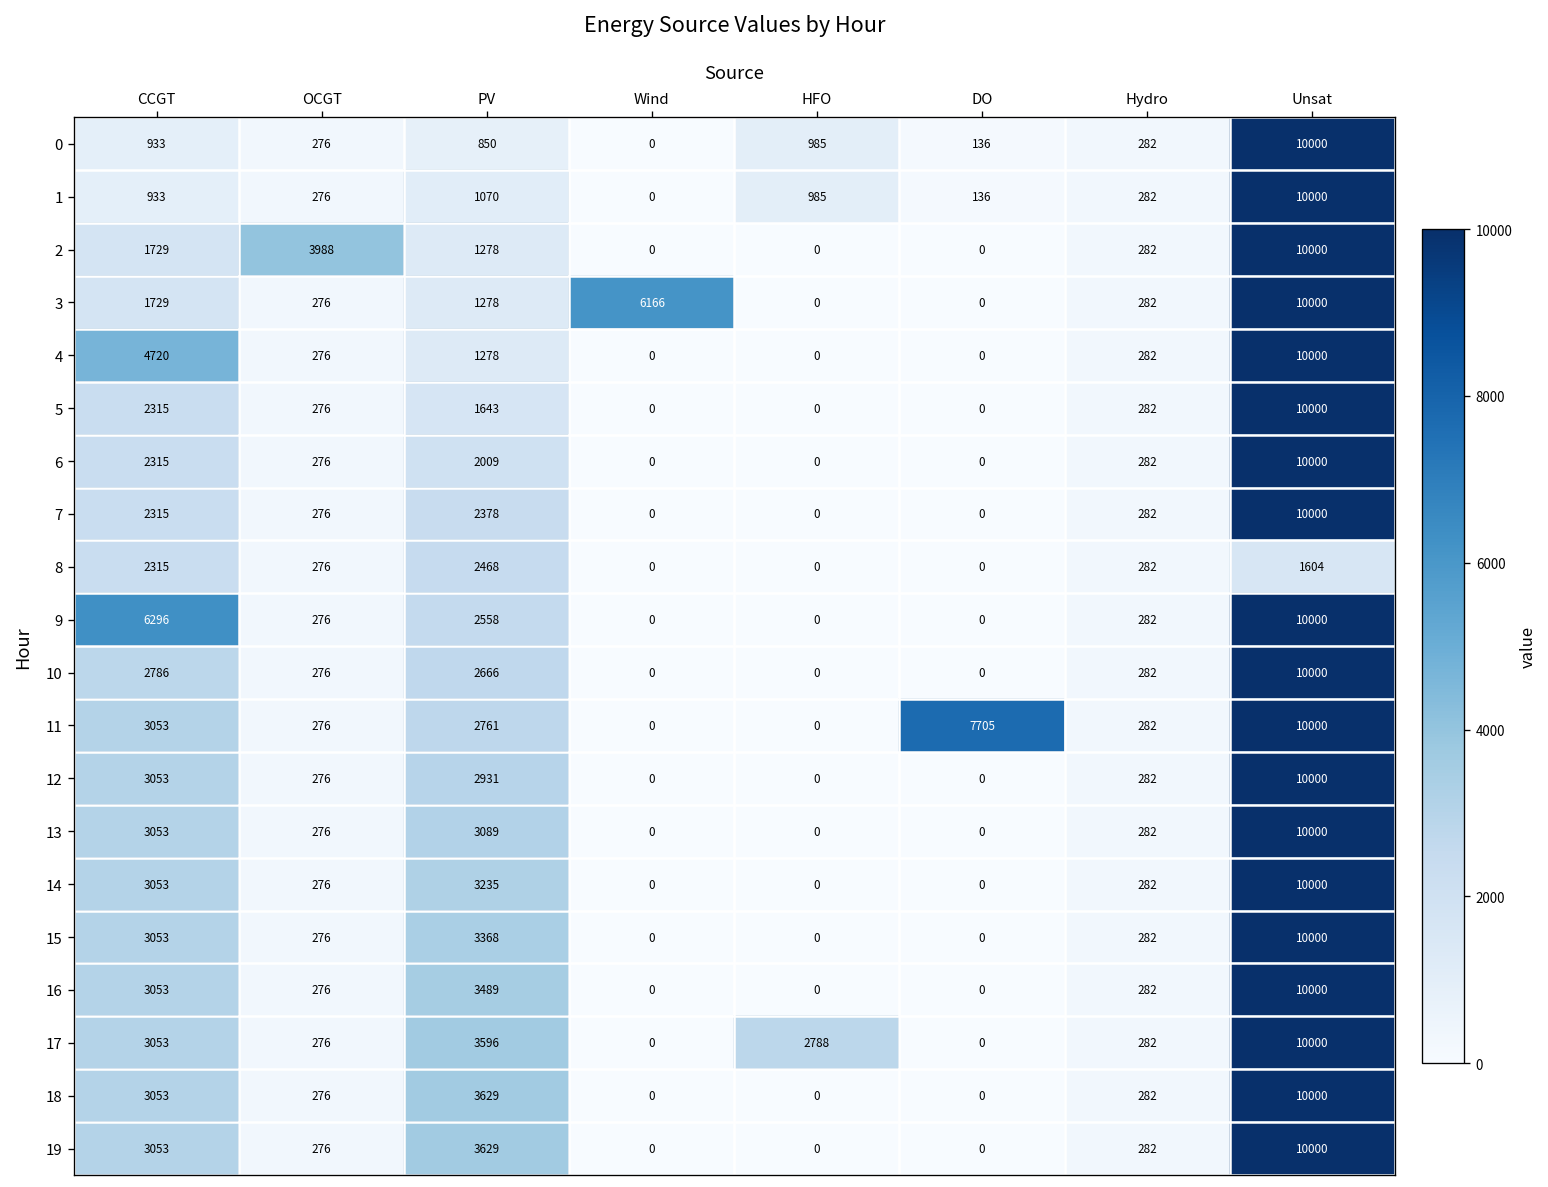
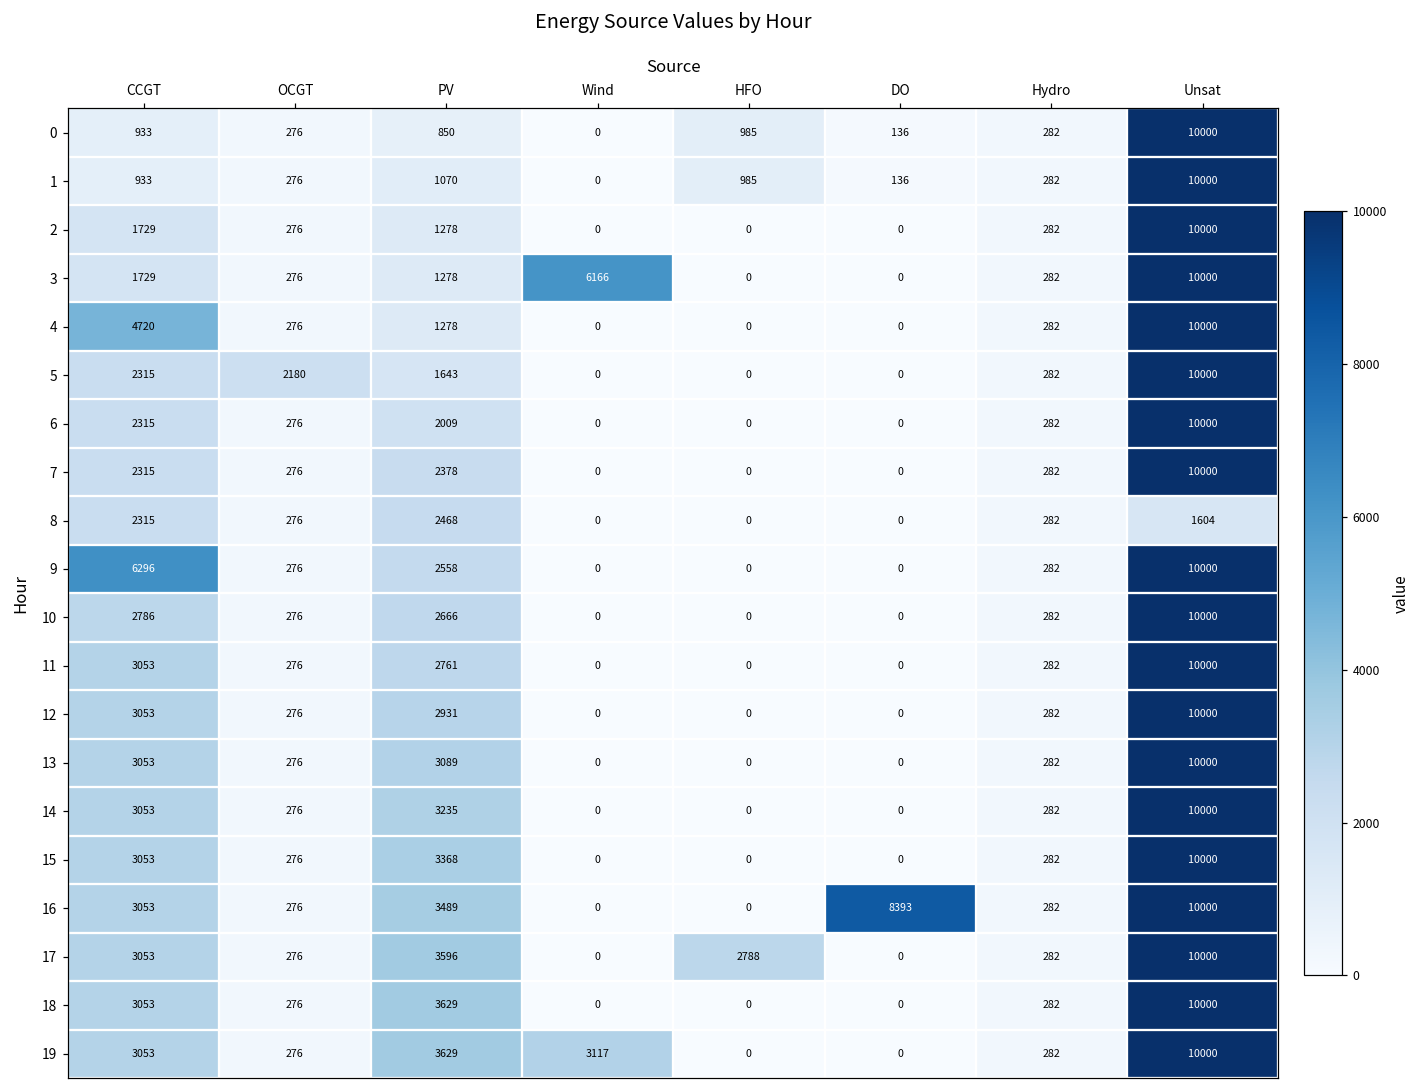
  {
    "0": {
      "CCGT": 933,
      "OCGT": 276,
      "PV": 850,
      "Wind": 0,
      "HFO": 985,
      "DO": 136,
      "Hydro": 282,
      "Unsat": 10000
    },
    "1": {
      "CCGT": 933,
      "OCGT": 276,
      "PV": 1070,
      "Wind": 0,
      "HFO": 985,
      "DO": 136,
      "Hydro": 282,
      "Unsat": 10000
    },
    "2": {
      "CCGT": 1729,
-     "OCGT": 3988,
+     "OCGT": 276,
      "PV": 1278,
      "Wind": 0,
      "HFO": 0,
      "DO": 0,
      "Hydro": 282,
      "Unsat": 10000
    },
    "3": {
      "CCGT": 1729,
      "OCGT": 276,
      "PV": 1278,
      "Wind": 6166,
      "HFO": 0,
      "DO": 0,
      "Hydro": 282,
      "Unsat": 10000
    },
    "4": {
      "CCGT": 4720,
      "OCGT": 276,
      "PV": 1278,
      "Wind": 0,
      "HFO": 0,
      "DO": 0,
      "Hydro": 282,
      "Unsat": 10000
    },
    "5": {
      "CCGT": 2315,
-     "OCGT": 276,
+     "OCGT": 2180,
      "PV": 1643,
      "Wind": 0,
      "HFO": 0,
      "DO": 0,
      "Hydro": 282,
      "Unsat": 10000
    },
    "6": {
      "CCGT": 2315,
      "OCGT": 276,
      "PV": 2009,
      "Wind": 0,
      "HFO": 0,
      "DO": 0,
      "Hydro": 282,
      "Unsat": 10000
    },
    "7": {
      "CCGT": 2315,
      "OCGT": 276,
      "PV": 2378,
      "Wind": 0,
      "HFO": 0,
      "DO": 0,
      "Hydro": 282,
      "Unsat": 10000
    },
    "8": {
      "CCGT": 2315,
      "OCGT": 276,
      "PV": 2468,
      "Wind": 0,
      "HFO": 0,
      "DO": 0,
      "Hydro": 282,
      "Unsat": 1604
    },
    "9": {
      "CCGT": 6296,
      "OCGT": 276,
      "PV": 2558,
      "Wind": 0,
      "HFO": 0,
      "DO": 0,
      "Hydro": 282,
      "Unsat": 10000
    },
    "10": {
      "CCGT": 2786,
      "OCGT": 276,
      "PV": 2666,
      "Wind": 0,
      "HFO": 0,
      "DO": 0,
      "Hydro": 282,
      "Unsat": 10000
    },
    "11": {
      "CCGT": 3053,
      "OCGT": 276,
      "PV": 2761,
      "Wind": 0,
      "HFO": 0,
-     "DO": 7705,
+     "DO": 0,
      "Hydro": 282,
      "Unsat": 10000
    },
    "12": {
      "CCGT": 3053,
      "OCGT": 276,
      "PV": 2931,
      "Wind": 0,
      "HFO": 0,
      "DO": 0,
      "Hydro": 282,
      "Unsat": 10000
    },
    "13": {
      "CCGT": 3053,
      "OCGT": 276,
      "PV": 3089,
      "Wind": 0,
      "HFO": 0,
      "DO": 0,
      "Hydro": 282,
      "Unsat": 10000
    },
    "14": {
      "CCGT": 3053,
      "OCGT": 276,
      "PV": 3235,
      "Wind": 0,
      "HFO": 0,
      "DO": 0,
      "Hydro": 282,
      "Unsat": 10000
    },
    "15": {
      "CCGT": 3053,
      "OCGT": 276,
      "PV": 3368,
      "Wind": 0,
      "HFO": 0,
      "DO": 0,
      "Hydro": 282,
      "Unsat": 10000
    },
    "16": {
      "CCGT": 3053,
      "OCGT": 276,
      "PV": 3489,
      "Wind": 0,
      "HFO": 0,
-     "DO": 0,
+     "DO": 8393,
      "Hydro": 282,
      "Unsat": 10000
    },
    "17": {
      "CCGT": 3053,
      "OCGT": 276,
      "PV": 3596,
      "Wind": 0,
      "HFO": 2788,
      "DO": 0,
      "Hydro": 282,
      "Unsat": 10000
    },
    "18": {
      "CCGT": 3053,
      "OCGT": 276,
      "PV": 3629,
      "Wind": 0,
      "HFO": 0,
      "DO": 0,
      "Hydro": 282,
      "Unsat": 10000
    },
    "19": {
      "CCGT": 3053,
      "OCGT": 276,
      "PV": 3629,
-     "Wind": 0,
+     "Wind": 3117,
      "HFO": 0,
      "DO": 0,
      "Hydro": 282,
      "Unsat": 10000
    }
  }
